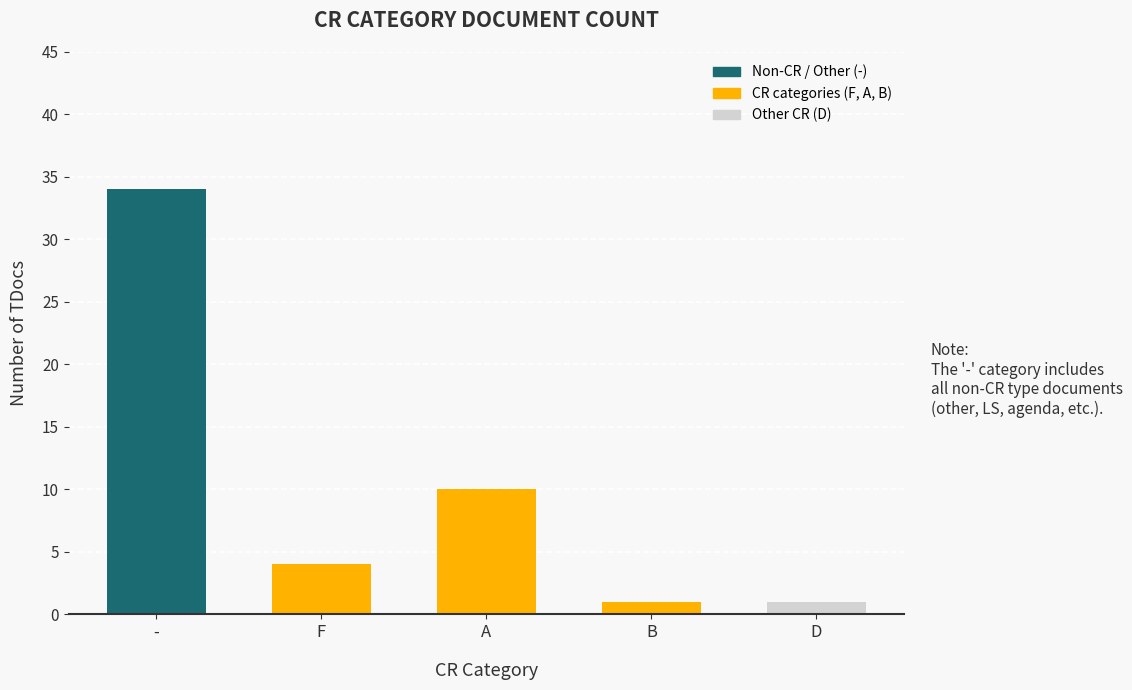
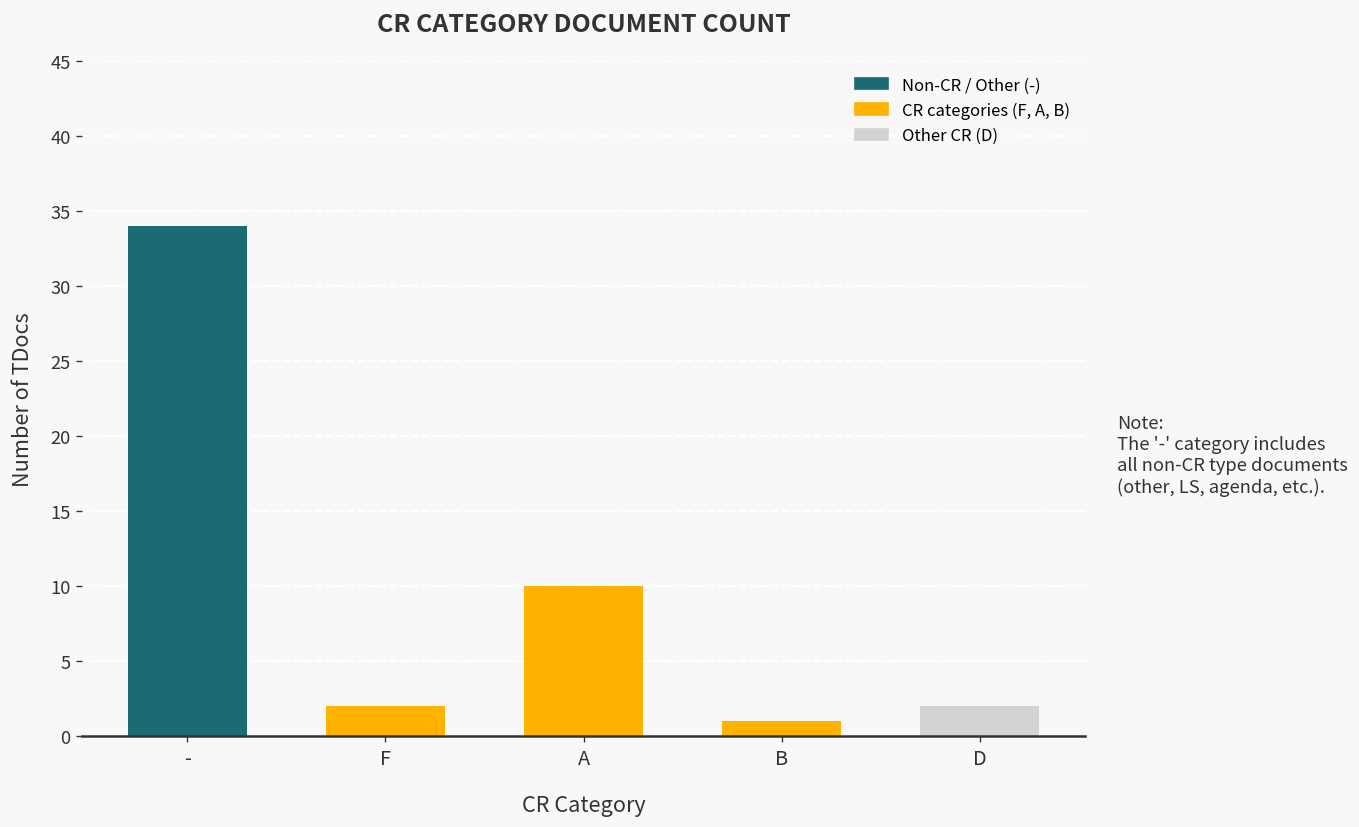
  {
    "-": 34,
-   "F": 4,
+   "F": 2,
    "A": 10,
    "B": 1,
-   "D": 1
+   "D": 2
  }
